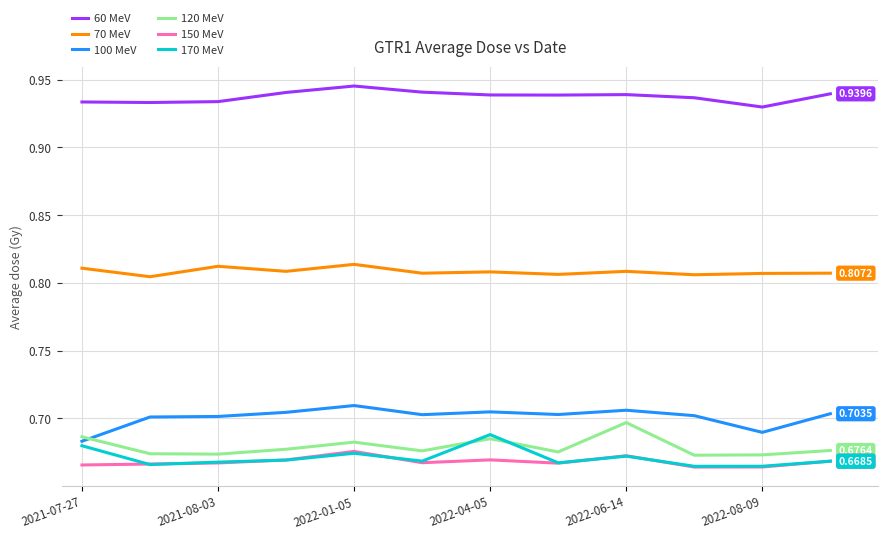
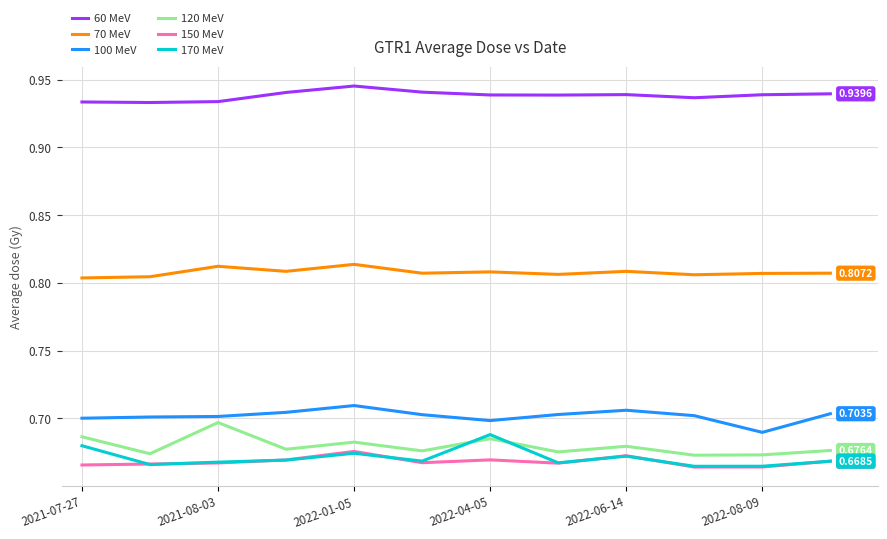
  {
    "60 MeV": {
      "2021-07-27": 0.934,
      "2021-08-03": 0.934,
      "2022-01-05": 0.945,
      "2022-04-05": 0.939,
      "2022-06-14": 0.939,
-     "2022-08-09": 0.930
+     "2022-08-09": 0.939
    },
    "70 MeV": {
-     "2021-07-27": 0.811,
+     "2021-07-27": 0.804,
      "2021-08-03": 0.812,
      "2022-01-05": 0.814,
      "2022-04-05": 0.808,
      "2022-06-14": 0.809,
      "2022-08-09": 0.807
    },
    "100 MeV": {
-     "2021-07-27": 0.683,
+     "2021-07-27": 0.700,
      "2021-08-03": 0.702,
      "2022-01-05": 0.710,
-     "2022-04-05": 0.705,
+     "2022-04-05": 0.698,
      "2022-06-14": 0.706,
      "2022-08-09": 0.690
    },
    "120 MeV": {
      "2021-07-27": 0.687,
-     "2021-08-03": 0.674,
+     "2021-08-03": 0.697,
      "2022-01-05": 0.683,
      "2022-04-05": 0.685,
-     "2022-06-14": 0.697,
+     "2022-06-14": 0.679,
      "2022-08-09": 0.673
    },
    "150 MeV": {
      "2021-07-27": 0.666,
      "2022-04-05": 0.669
    },
    "170 MeV": {
      "2021-07-27": 0.680,
      "2022-04-05": 0.688
    }
  }
